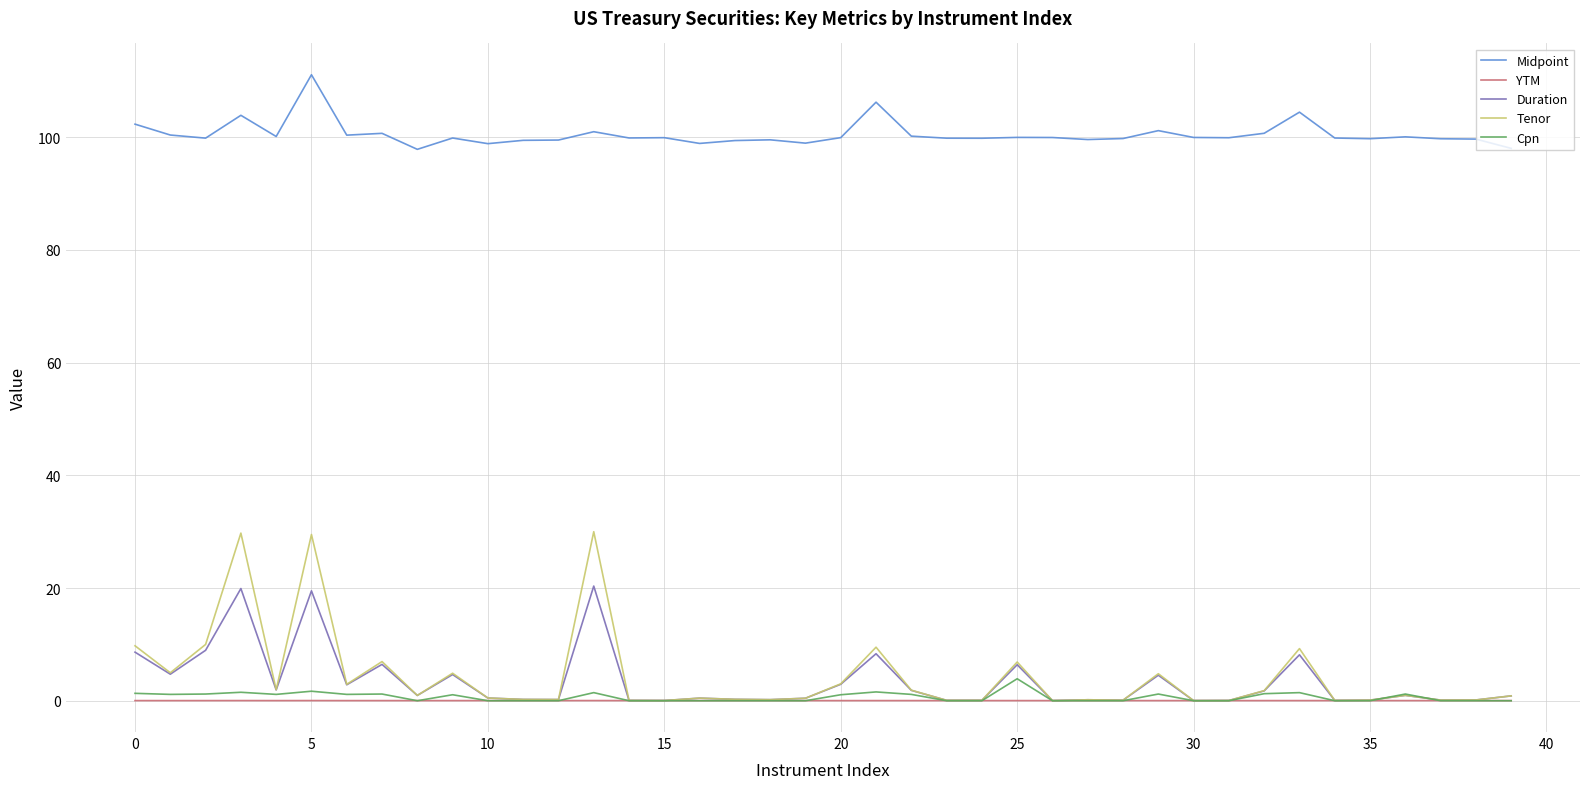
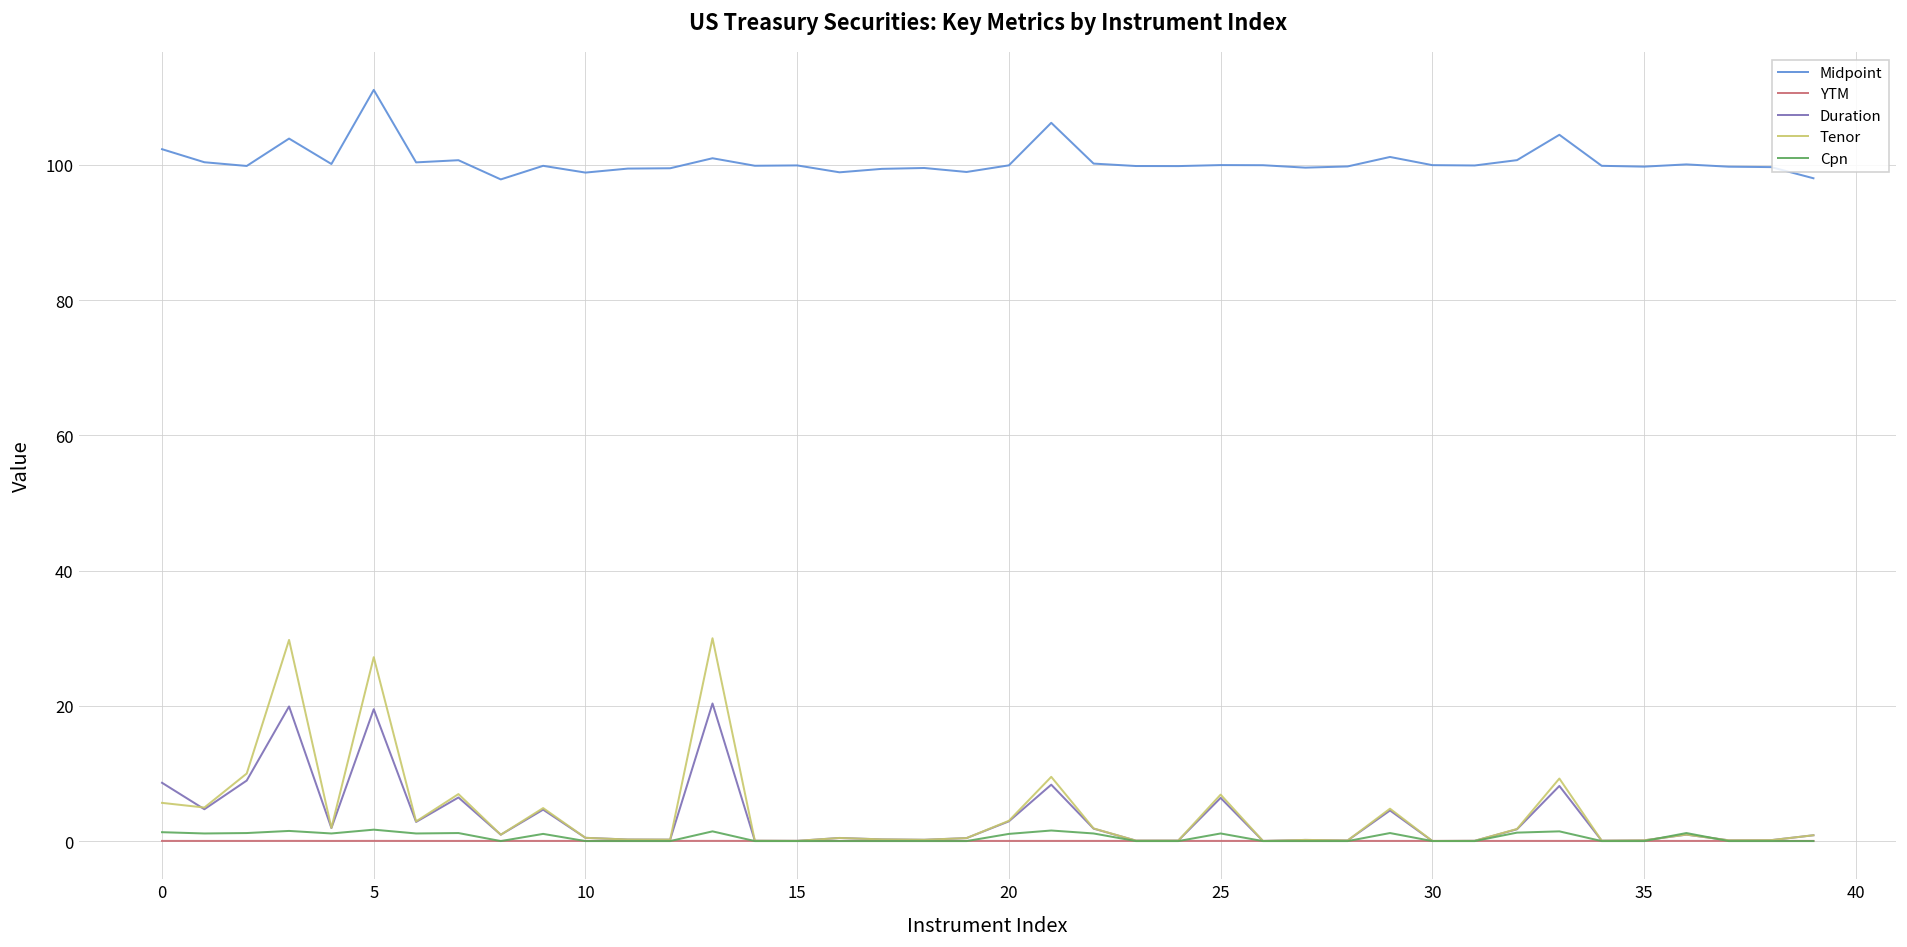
  {
    "YTM": {
      "0": 0,
      "5": 0,
      "20": 0,
      "25": 0
    },
    "Tenor": {
-     "0": 10,
-     "5": 30,
+     "0": 6,
+     "5": 27,
      "25": 7
    },
    "Cpn": {
      "0": 1,
      "5": 2,
      "20": 1,
-     "25": 4
+     "25": 1
    }
  }
